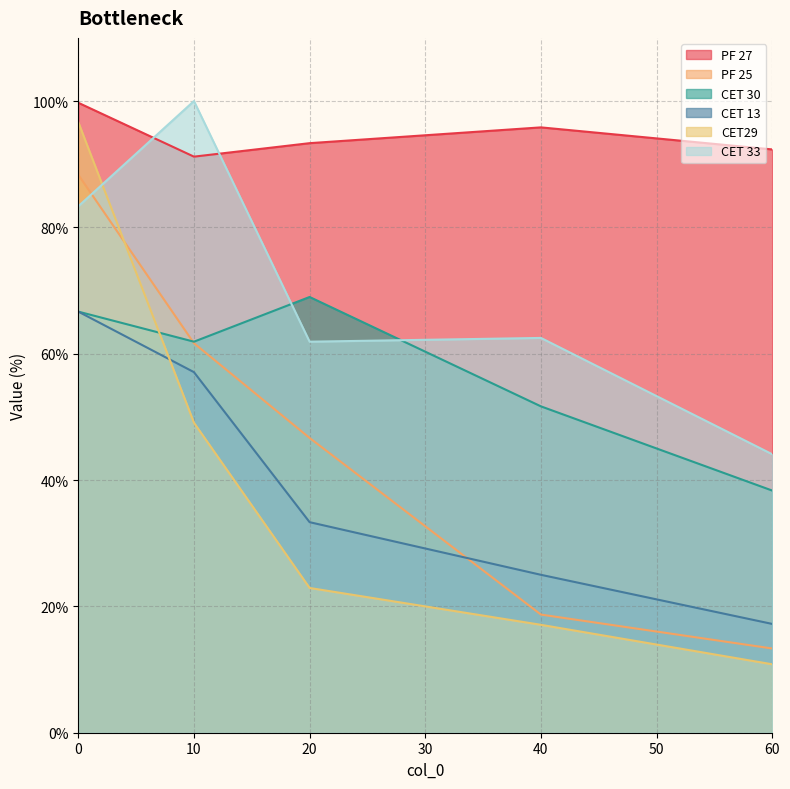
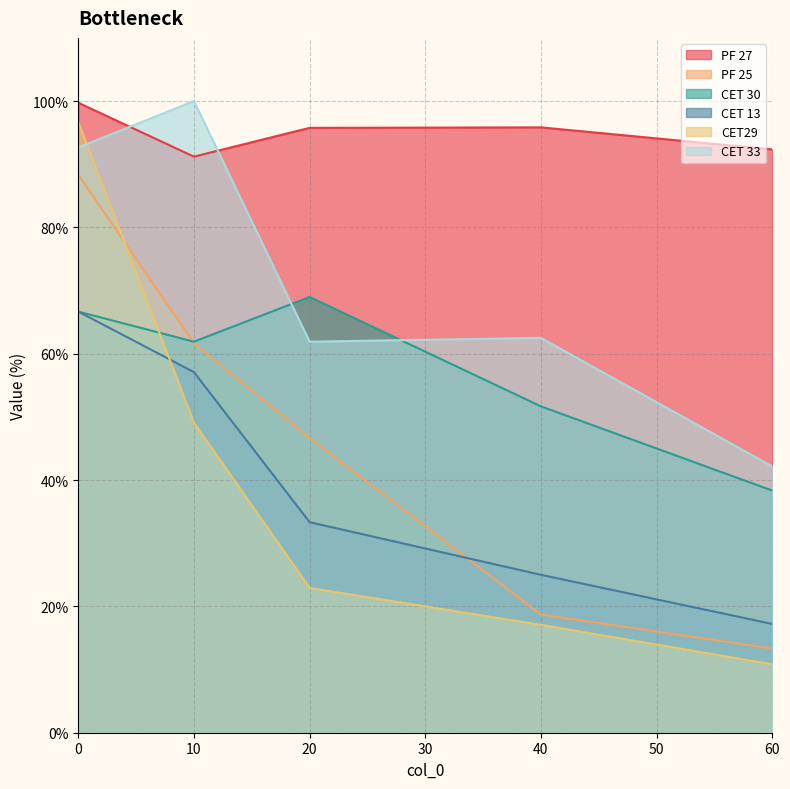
  {
    "PF 27": {
      "0": "100%",
      "10": "91%",
-     "20": "93%",
+     "20": "96%",
      "40": "96%",
      "60": "92%"
    },
    "CET 33": {
-     "0": "83%",
+     "0": "93%",
      "10": "100%",
      "20": "62%",
      "40": "63%",
-     "60": "44%"
+     "60": "42%"
    }
  }
